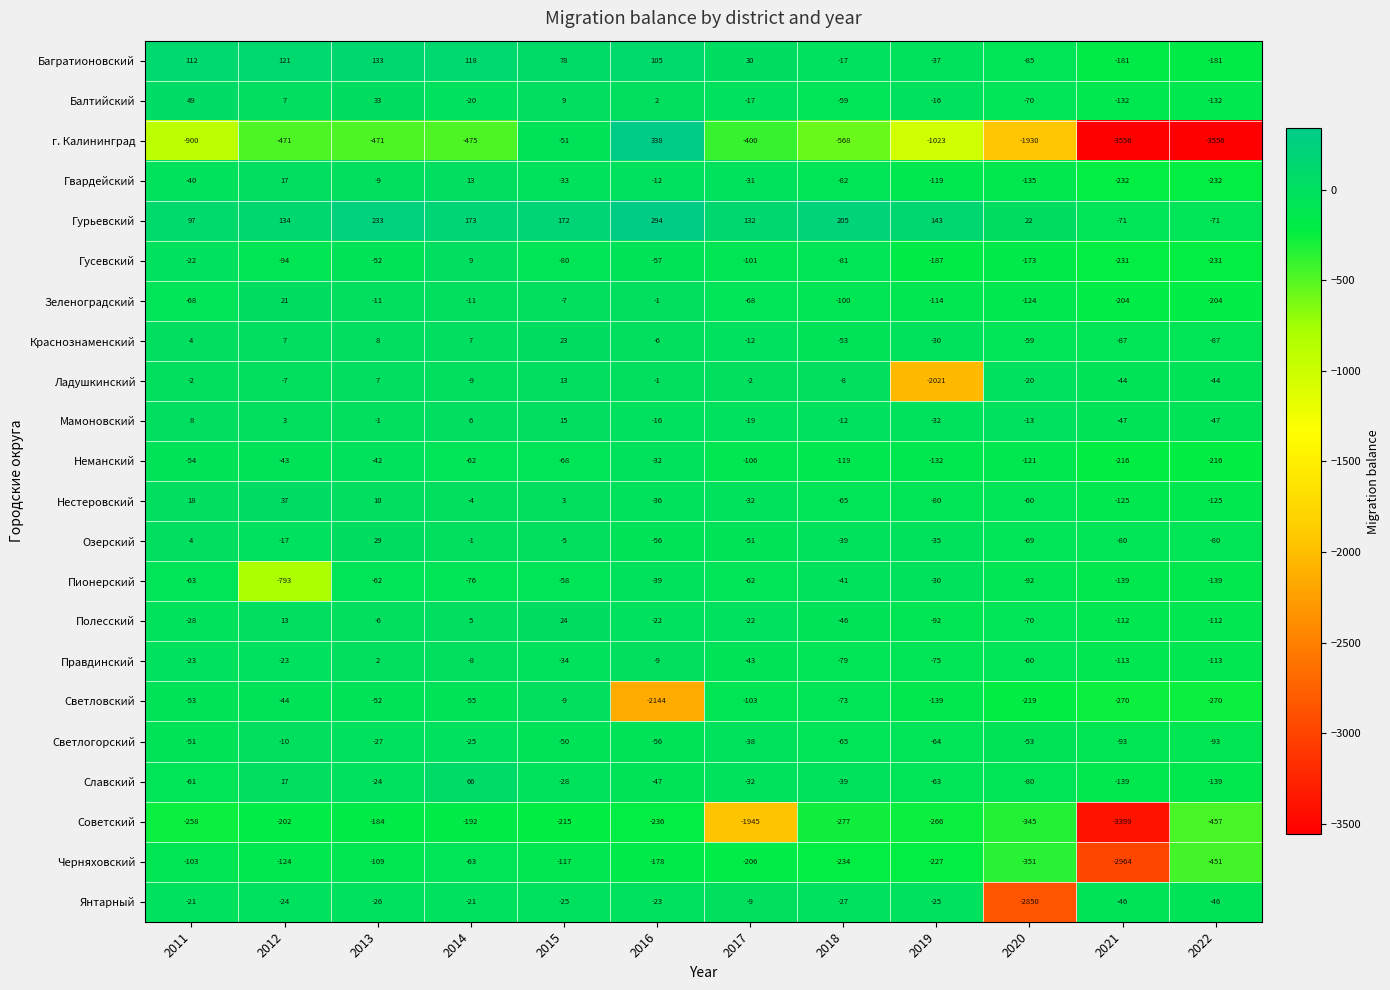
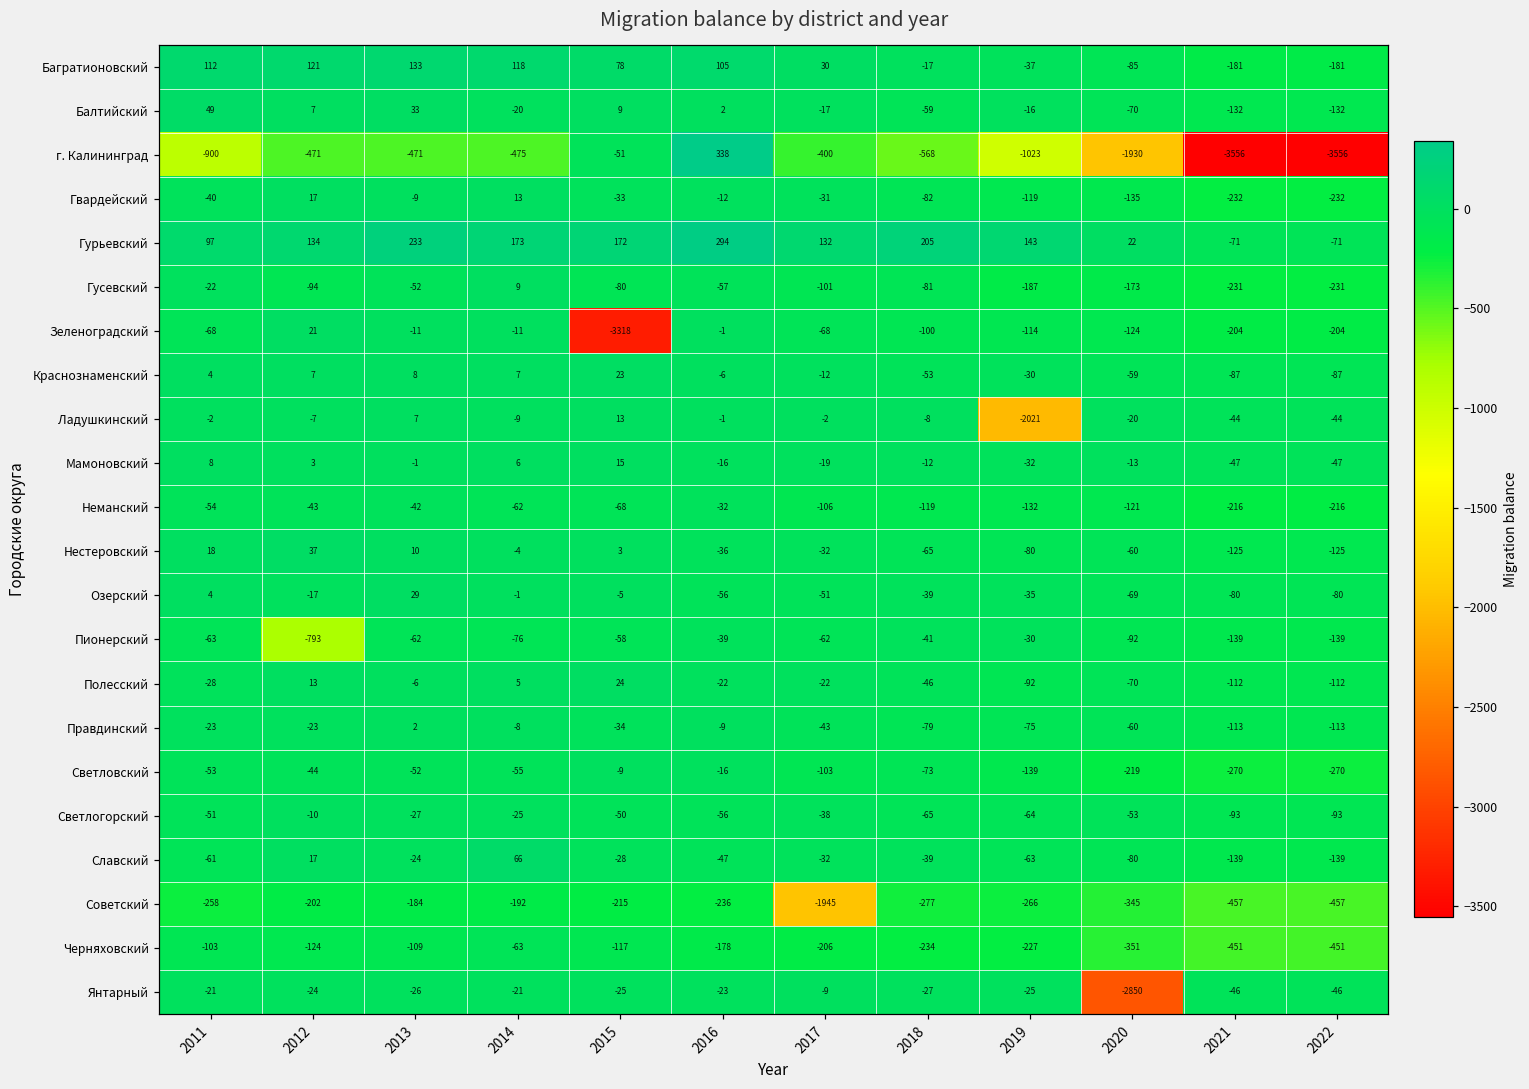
  {
    "Зеленоградский": {
      "2011": -68,
      "2012": 21,
      "2013": -11,
      "2014": -11,
-     "2015": -7,
+     "2015": -3318,
      "2016": -1,
      "2017": -68,
      "2018": -100,
      "2019": -114,
      "2020": -124,
      "2021": -204,
      "2022": -204
    },
    "Светловский": {
      "2011": -53,
      "2012": -44,
      "2013": -52,
      "2014": -55,
      "2015": -9,
-     "2016": -2144,
+     "2016": -16,
      "2017": -103,
      "2018": -73,
      "2019": -139,
      "2020": -219,
      "2021": -270,
      "2022": -270
    },
    "Советский": {
      "2011": -258,
      "2012": -202,
      "2013": -184,
      "2014": -192,
      "2015": -215,
      "2016": -236,
      "2017": -1945,
      "2018": -277,
      "2019": -266,
      "2020": -345,
-     "2021": -3399,
+     "2021": -457,
      "2022": -457
    },
    "Черняховский": {
      "2011": -103,
      "2012": -124,
      "2013": -109,
      "2014": -63,
      "2015": -117,
      "2016": -178,
      "2017": -206,
      "2018": -234,
      "2019": -227,
      "2020": -351,
-     "2021": -2964,
+     "2021": -451,
      "2022": -451
    }
  }
